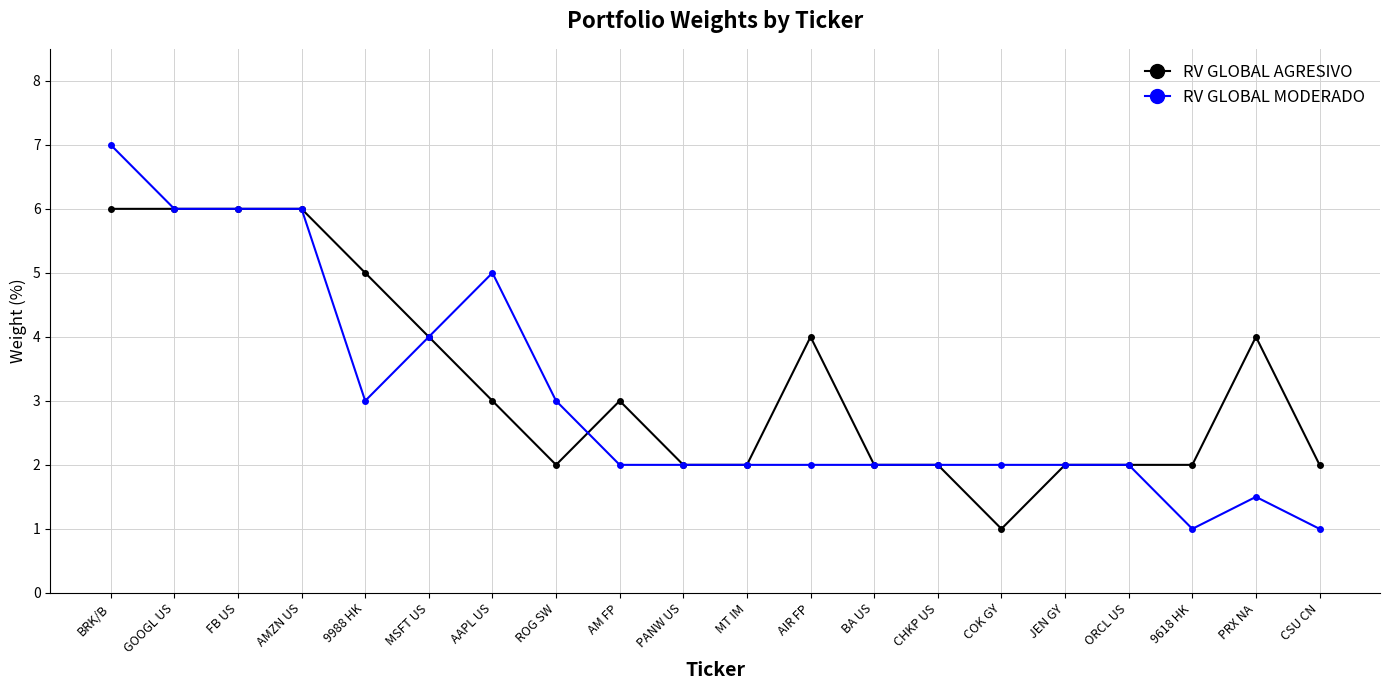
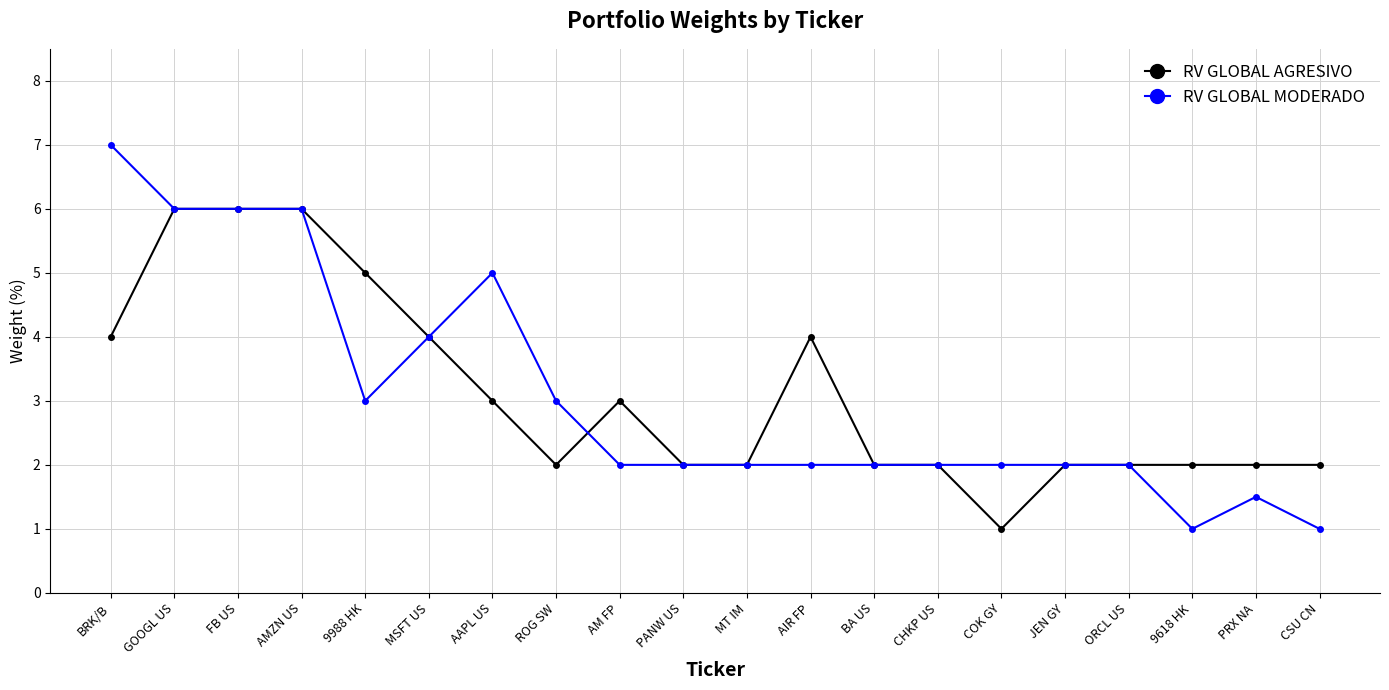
  {
    "RV GLOBAL AGRESIVO": {
-     "BRK/B": 6,
+     "BRK/B": 4,
      "9988 HK": 5,
      "AAPL US": 3,
      "ROG SW": 2,
      "AM FP": 3,
      "AIR FP": 4,
      "COK GY": 1,
      "9618 HK": 2,
-     "PRX NA": 4,
+     "PRX NA": 2,
      "CSU CN": 2
    },
    "RV GLOBAL MODERADO": {
      "BRK/B": 7,
      "9988 HK": 3,
      "AAPL US": 5,
      "ROG SW": 3,
      "AM FP": 2,
      "AIR FP": 2,
      "COK GY": 2,
      "9618 HK": 1,
      "PRX NA": 1.5,
      "CSU CN": 1
    }
  }
